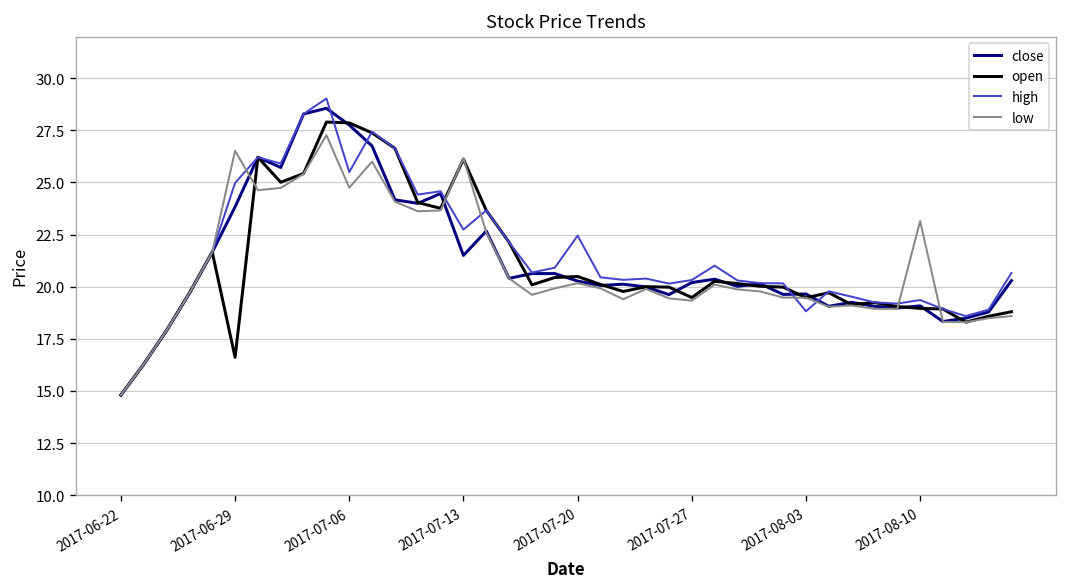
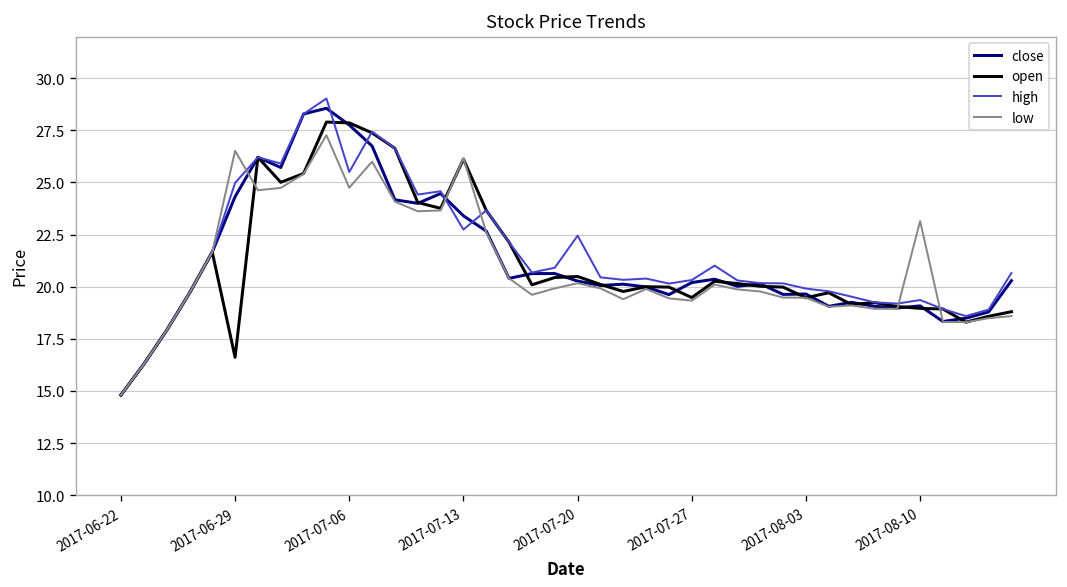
  {
    "close": {
-     "2017-06-29": 23.8,
-     "2017-07-13": 21.5,
+     "2017-06-29": 24.3,
+     "2017-07-13": 23.4,
      "2017-08-03": 19.7
    },
    "open": {
      "2017-06-29": 16.6,
      "2017-07-20": 20.5,
      "2017-07-27": 19.5
    },
    "high": {
      "2017-06-29": 25.0,
      "2017-07-06": 25.5,
      "2017-07-13": 22.7,
      "2017-07-20": 22.5,
-     "2017-08-03": 18.8,
+     "2017-08-03": 19.9,
      "2017-08-10": 19.4
    },
    "low": {
      "2017-06-29": 26.5,
      "2017-07-06": 24.8,
      "2017-07-27": 19.3,
      "2017-08-10": 23.2
    }
  }
